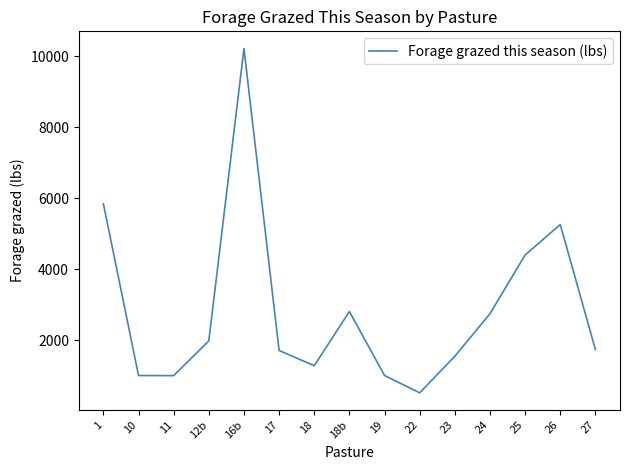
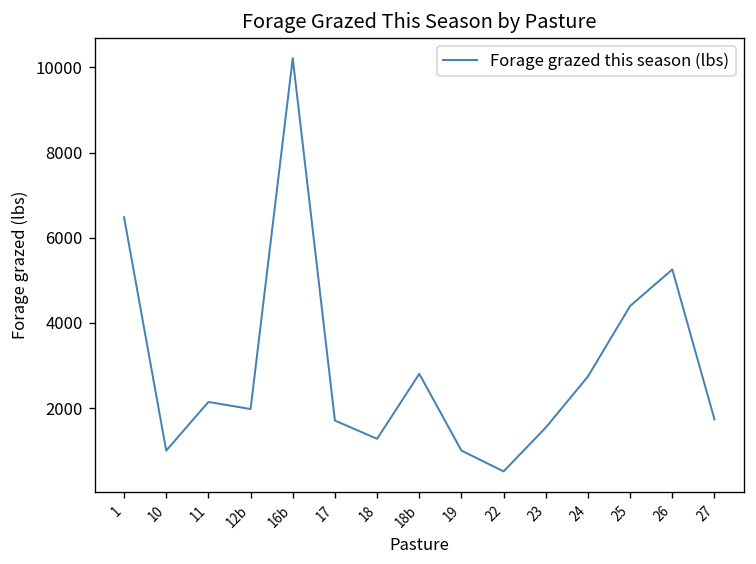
  {
-   "1": 5800,
+   "1": 6500,
    "10": 1000,
-   "11": 1000,
+   "11": 2100,
    "12b": 2000,
    "16b": 10200,
    "17": 1700,
    "18": 1300,
    "18b": 2800,
    "19": 1000,
    "22": 500,
    "23": 1500,
    "24": 2700,
    "25": 4400,
    "26": 5300,
    "27": 1700
  }
